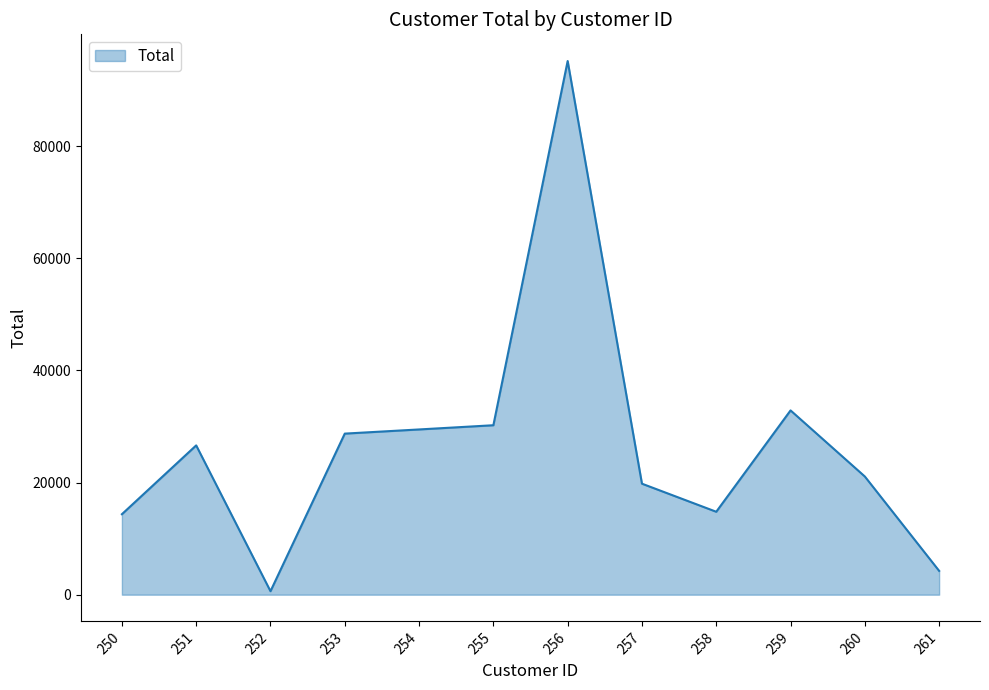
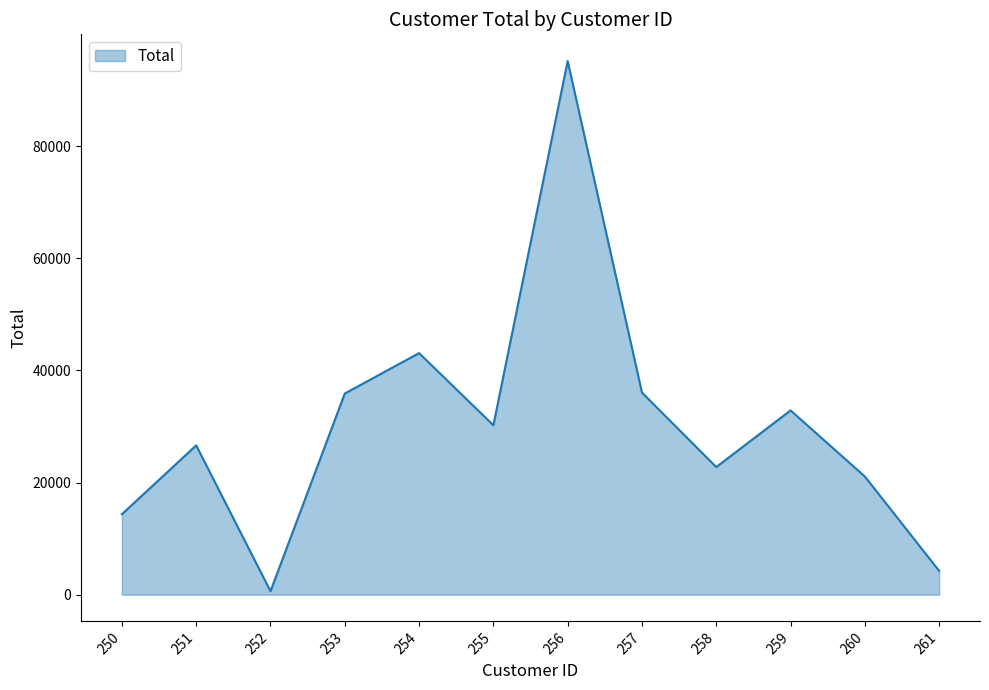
  {
    "250": 14000,
    "251": 27000,
    "252": 1000,
-   "253": 29000,
-   "254": 29000,
+   "253": 36000,
+   "254": 43000,
    "255": 30000,
    "256": 95000,
-   "257": 20000,
-   "258": 15000,
+   "257": 36000,
+   "258": 23000,
    "259": 33000,
    "260": 21000,
    "261": 4000
  }
